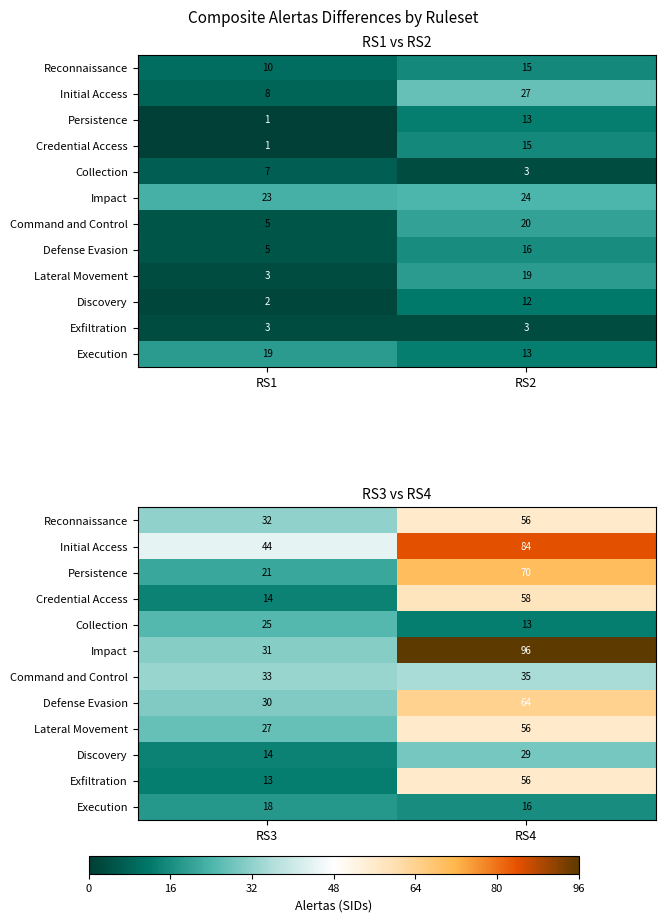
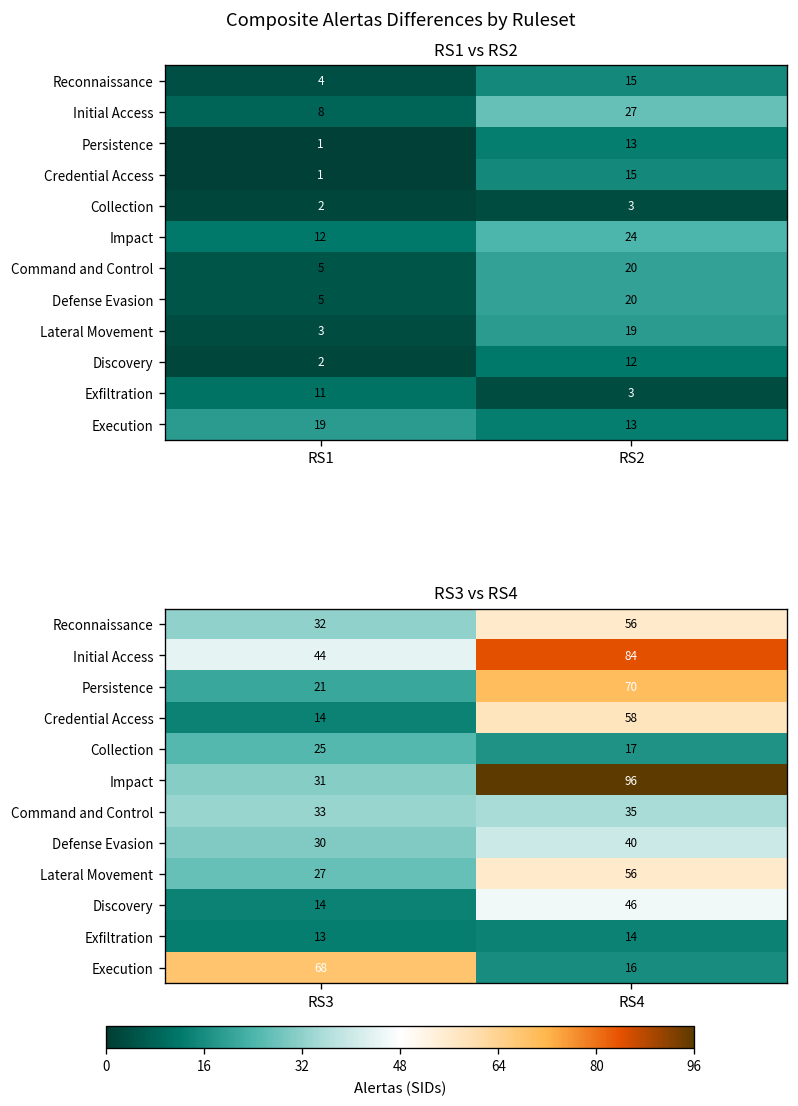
  {
    "RS1 vs RS2": {
      "Reconnaissance": {
-       "RS1": 10,
+       "RS1": 4,
        "RS2": 15
      },
      "Initial Access": {
        "RS1": 8,
        "RS2": 27
      },
      "Persistence": {
        "RS1": 1,
        "RS2": 13
      },
      "Credential Access": {
        "RS1": 1,
        "RS2": 15
      },
      "Collection": {
-       "RS1": 7,
+       "RS1": 2,
        "RS2": 3
      },
      "Impact": {
-       "RS1": 23,
+       "RS1": 12,
        "RS2": 24
      },
      "Command and Control": {
        "RS1": 5,
        "RS2": 20
      },
      "Defense Evasion": {
        "RS1": 5,
-       "RS2": 16
+       "RS2": 20
      },
      "Lateral Movement": {
        "RS1": 3,
        "RS2": 19
      },
      "Discovery": {
        "RS1": 2,
        "RS2": 12
      },
      "Exfiltration": {
-       "RS1": 3,
+       "RS1": 11,
        "RS2": 3
      },
      "Execution": {
        "RS1": 19,
        "RS2": 13
      }
    },
    "RS3 vs RS4": {
      "Reconnaissance": {
        "RS3": 32,
        "RS4": 56
      },
      "Initial Access": {
        "RS3": 44,
        "RS4": 84
      },
      "Persistence": {
        "RS3": 21,
        "RS4": 70
      },
      "Credential Access": {
        "RS3": 14,
        "RS4": 58
      },
      "Collection": {
        "RS3": 25,
-       "RS4": 13
+       "RS4": 17
      },
      "Impact": {
        "RS3": 31,
        "RS4": 96
      },
      "Command and Control": {
        "RS3": 33,
        "RS4": 35
      },
      "Defense Evasion": {
        "RS3": 30,
-       "RS4": 64
+       "RS4": 40
      },
      "Lateral Movement": {
        "RS3": 27,
        "RS4": 56
      },
      "Discovery": {
        "RS3": 14,
-       "RS4": 29
+       "RS4": 46
      },
      "Exfiltration": {
        "RS3": 13,
-       "RS4": 56
+       "RS4": 14
      },
      "Execution": {
-       "RS3": 18,
+       "RS3": 68,
        "RS4": 16
      }
    }
  }
